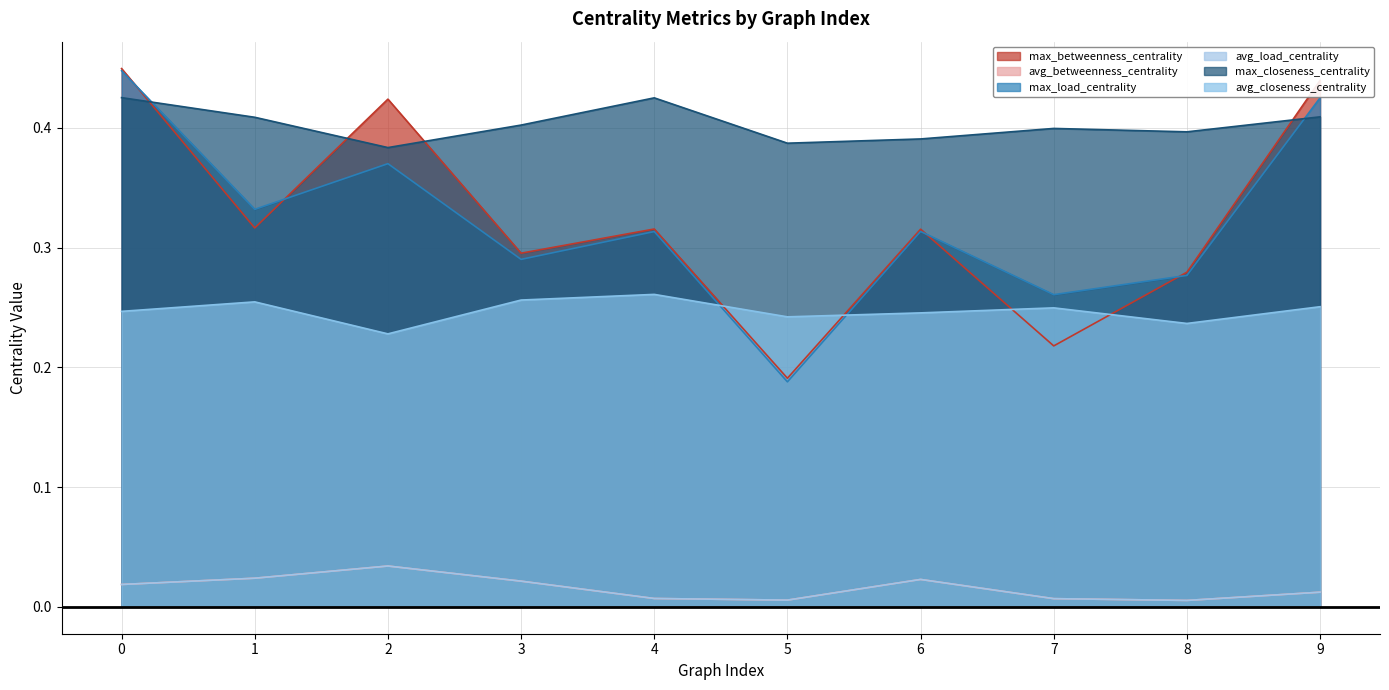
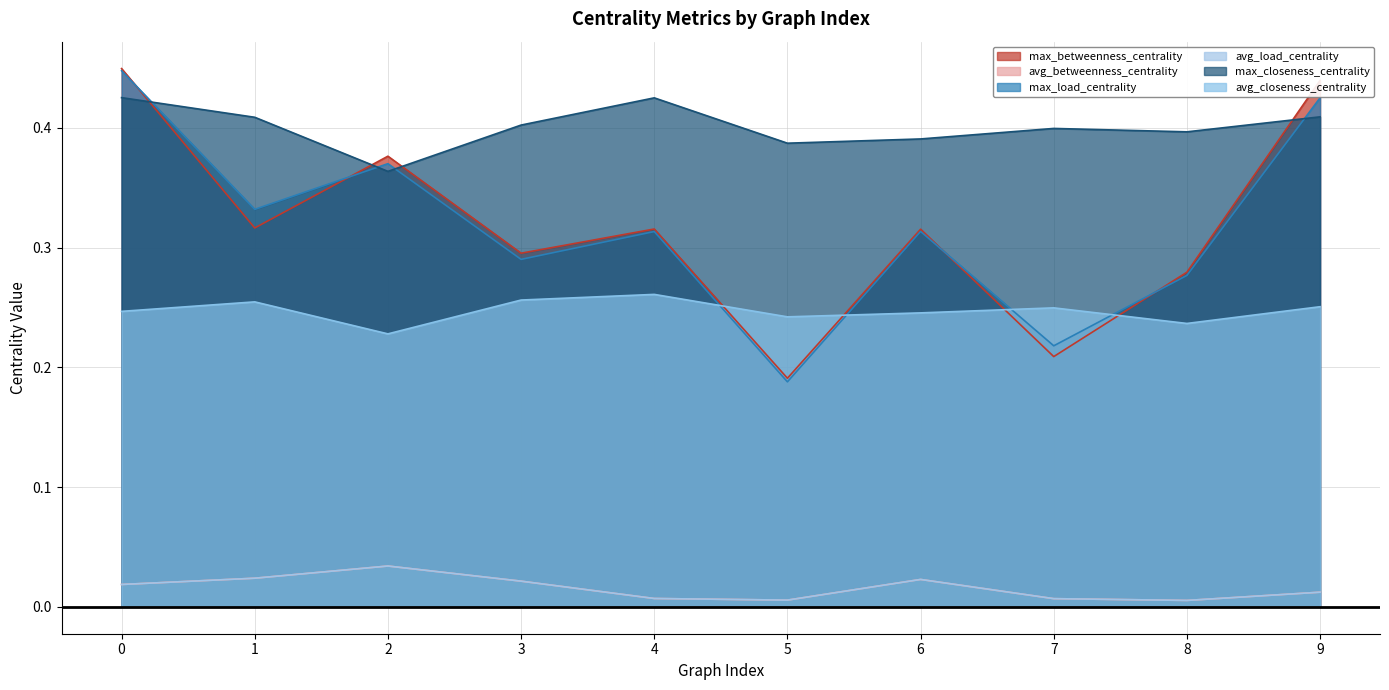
  {
    "max_betweenness_centrality": {
      "1": 0.316,
-     "2": 0.424,
+     "2": 0.376,
      "3": 0.295,
      "5": 0.191,
-     "7": 0.218,
+     "7": 0.209,
      "8": 0.279
    },
    "max_load_centrality": {
      "1": 0.332,
      "2": 0.370,
      "3": 0.290,
      "5": 0.188,
-     "7": 0.261,
+     "7": 0.218,
      "8": 0.277,
      "9": 0.425
    },
    "max_closeness_centrality": {
      "0": 0.425,
      "1": 0.409,
-     "2": 0.383,
+     "2": 0.364,
      "3": 0.402,
      "4": 0.425,
      "5": 0.387,
      "6": 0.391,
      "7": 0.399,
      "8": 0.397,
      "9": 0.409
    }
  }
